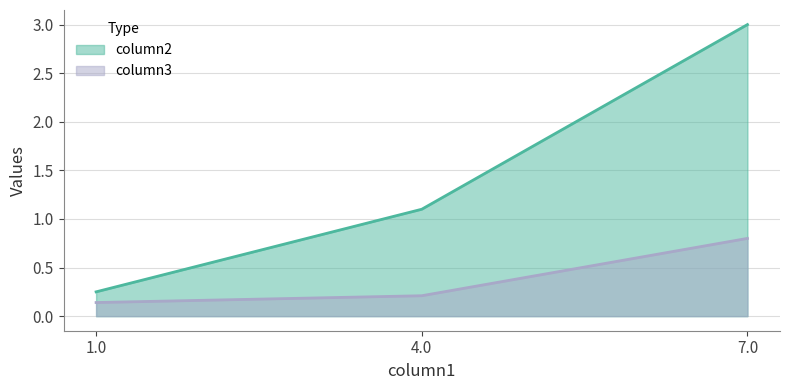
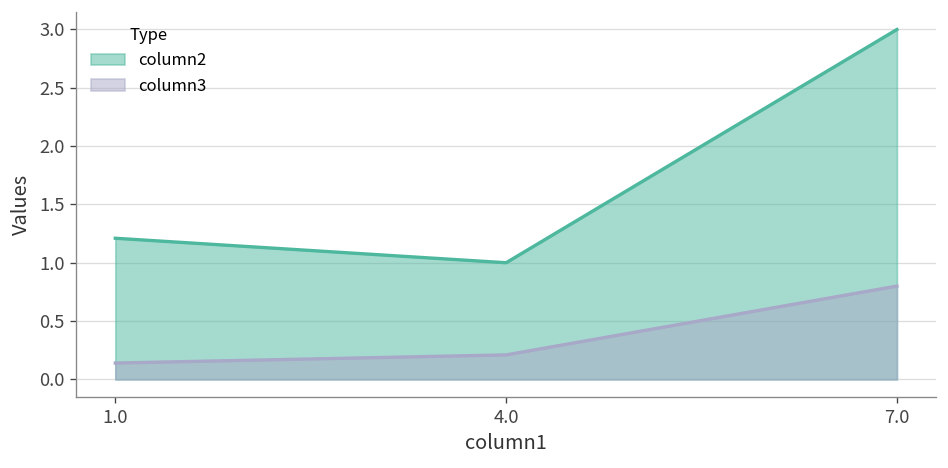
  {
    "column2": {
-     "1.0": 0.3,
-     "4.0": 1.1,
+     "1.0": 1.2,
+     "4.0": 1.0,
      "7.0": 3.0
    },
    "column3": {
      "1.0": 0.1,
      "4.0": 0.2,
      "7.0": 0.8
    }
  }
